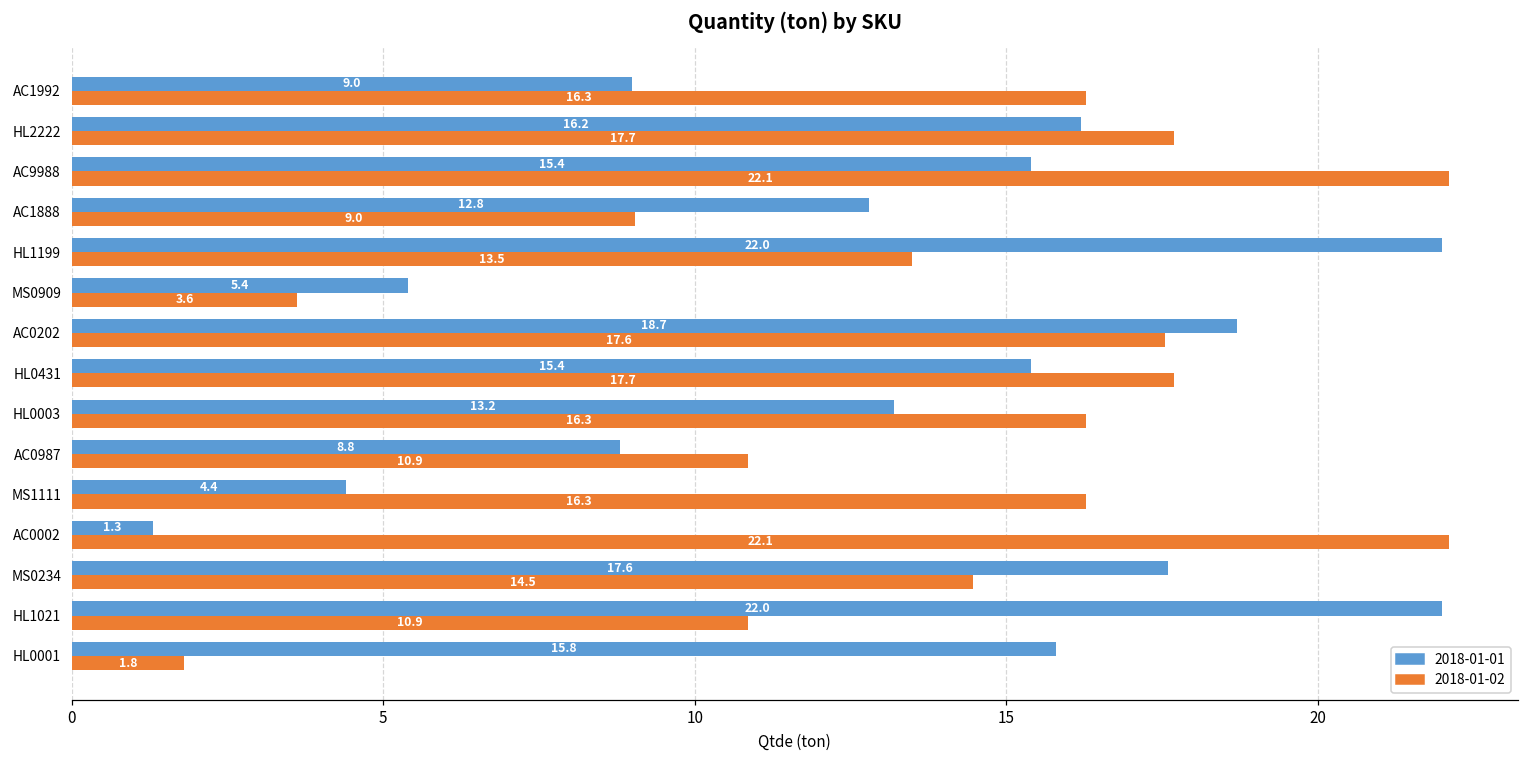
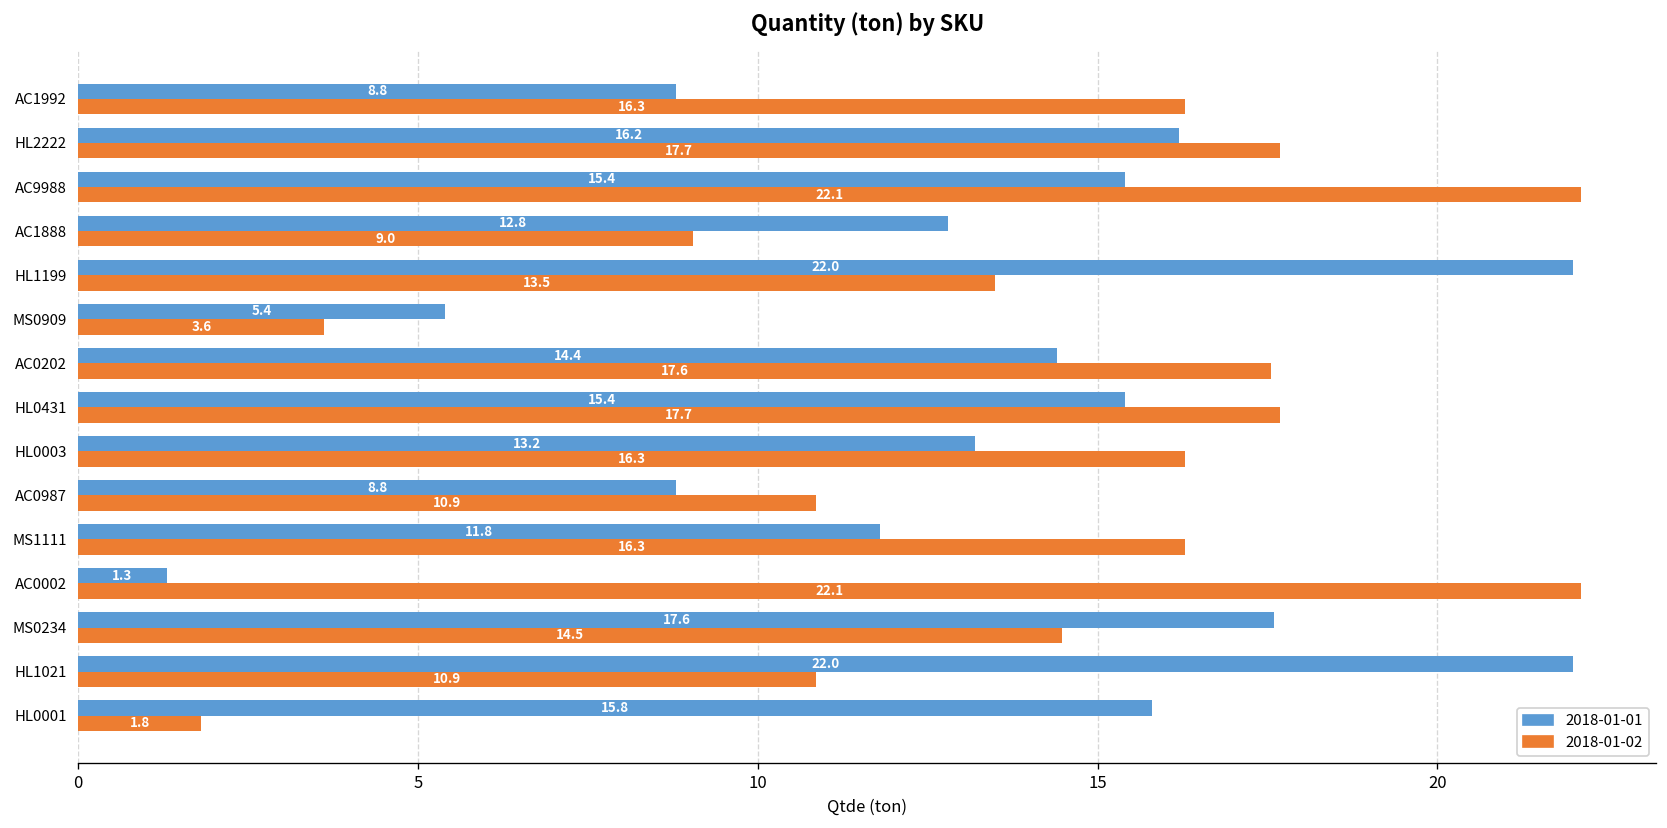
  {
    "2018-01-01": {
-     "AC1992": 9.0,
+     "AC1992": 8.8,
      "HL2222": 16.2,
      "AC9988": 15.4,
      "AC1888": 12.8,
      "HL1199": 22.0,
      "MS0909": 5.4,
-     "AC0202": 18.7,
+     "AC0202": 14.4,
      "HL0431": 15.4,
      "HL0003": 13.2,
      "AC0987": 8.8,
-     "MS1111": 4.4,
+     "MS1111": 11.8,
      "AC0002": 1.3,
      "MS0234": 17.6,
      "HL1021": 22.0,
      "HL0001": 15.8
    },
    "2018-01-02": {
      "AC1992": 16.3,
      "HL2222": 17.7,
      "AC9988": 22.1,
      "AC1888": 9.0,
      "HL1199": 13.5,
      "MS0909": 3.6,
      "AC0202": 17.6,
      "HL0431": 17.7,
      "HL0003": 16.3,
      "AC0987": 10.9,
      "MS1111": 16.3,
      "AC0002": 22.1,
      "MS0234": 14.5,
      "HL1021": 10.9,
      "HL0001": 1.8
    }
  }
